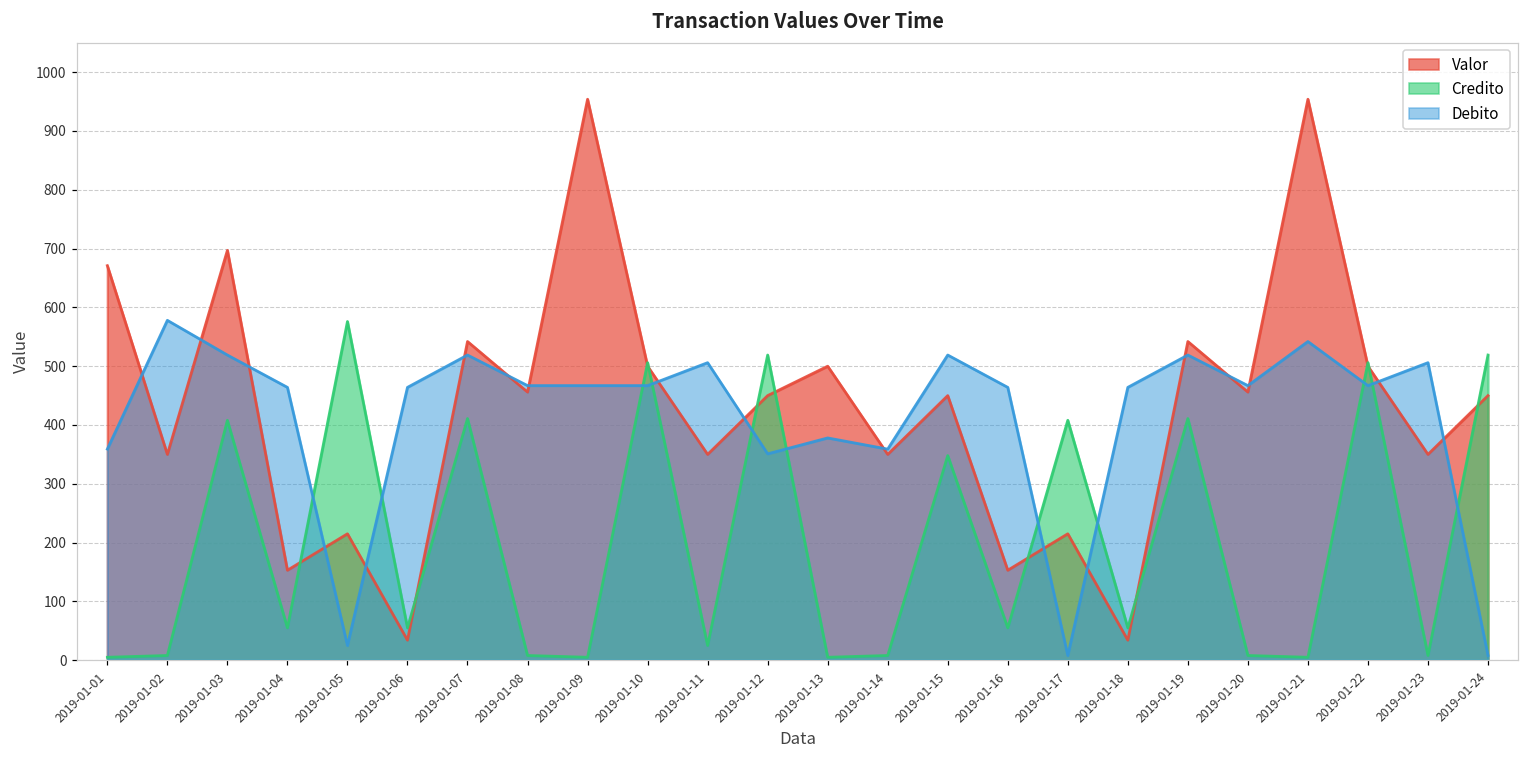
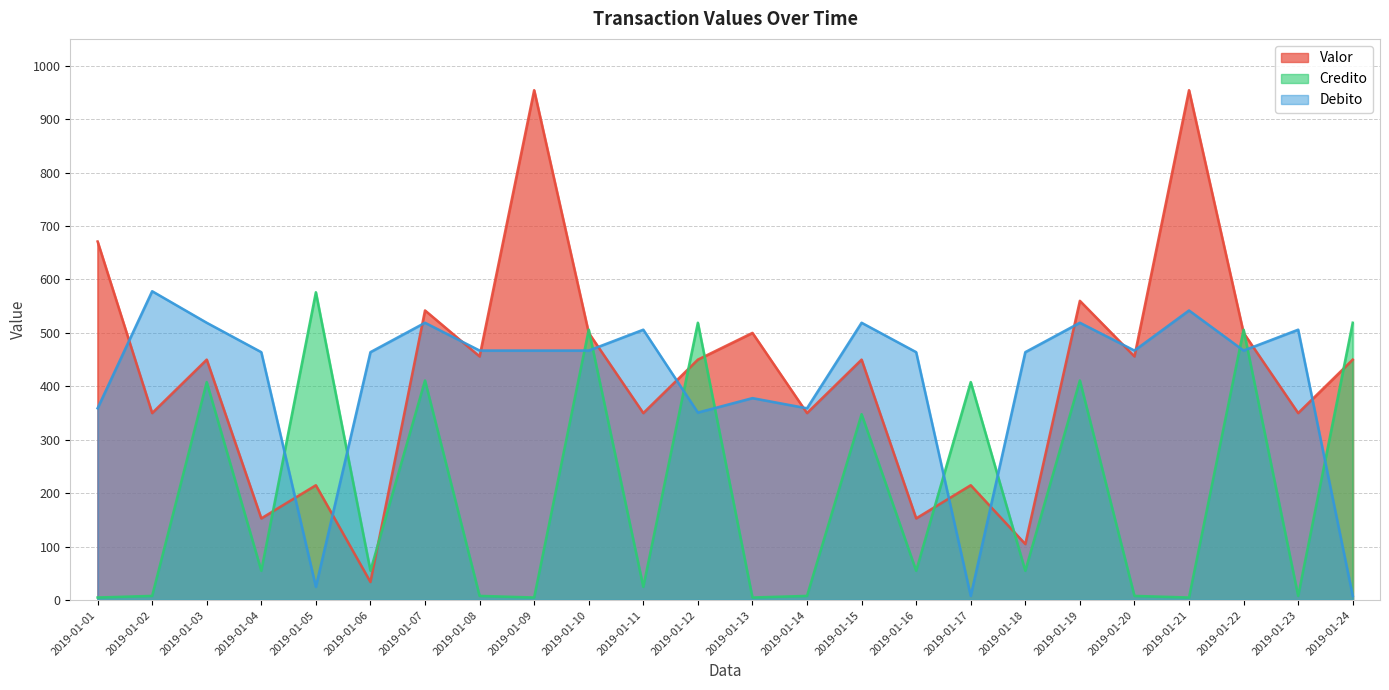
  {
    "Valor": {
      "2019-01-01": 670,
      "2019-01-02": 350,
-     "2019-01-03": 700,
+     "2019-01-03": 450,
      "2019-01-04": 150,
      "2019-01-05": 220,
      "2019-01-06": 30,
      "2019-01-07": 540,
      "2019-01-08": 460,
      "2019-01-09": 950,
      "2019-01-10": 500,
      "2019-01-11": 350,
      "2019-01-12": 450,
      "2019-01-13": 500,
      "2019-01-14": 350,
      "2019-01-15": 450,
      "2019-01-16": 150,
      "2019-01-17": 220,
-     "2019-01-18": 30,
-     "2019-01-19": 540,
+     "2019-01-18": 110,
+     "2019-01-19": 560,
      "2019-01-20": 460,
      "2019-01-21": 950,
      "2019-01-22": 500,
      "2019-01-23": 350,
      "2019-01-24": 450
    },
    "Credito": {
      "2019-01-01": 10,
      "2019-01-02": 10,
      "2019-01-03": 410,
      "2019-01-04": 60,
      "2019-01-05": 580,
      "2019-01-06": 60,
      "2019-01-07": 410,
      "2019-01-08": 10,
      "2019-01-09": 10,
      "2019-01-10": 510,
      "2019-01-11": 30,
      "2019-01-12": 520,
      "2019-01-13": 10,
      "2019-01-14": 10,
      "2019-01-15": 350,
      "2019-01-16": 60,
      "2019-01-17": 410,
      "2019-01-18": 60,
      "2019-01-19": 410,
      "2019-01-20": 10,
      "2019-01-21": 10,
      "2019-01-22": 510,
      "2019-01-23": 10,
      "2019-01-24": 520
    },
    "Debito": {
      "2019-01-01": 360,
      "2019-01-02": 580,
      "2019-01-03": 520,
      "2019-01-04": 460,
      "2019-01-05": 30,
      "2019-01-06": 460,
      "2019-01-07": 520,
      "2019-01-08": 470,
      "2019-01-09": 470,
      "2019-01-10": 470,
      "2019-01-11": 510,
      "2019-01-12": 350,
      "2019-01-13": 380,
      "2019-01-14": 360,
      "2019-01-15": 520,
      "2019-01-16": 460,
      "2019-01-17": 10,
      "2019-01-18": 460,
      "2019-01-19": 520,
      "2019-01-20": 470,
      "2019-01-21": 540,
      "2019-01-22": 470,
      "2019-01-23": 510,
      "2019-01-24": 10
    }
  }
